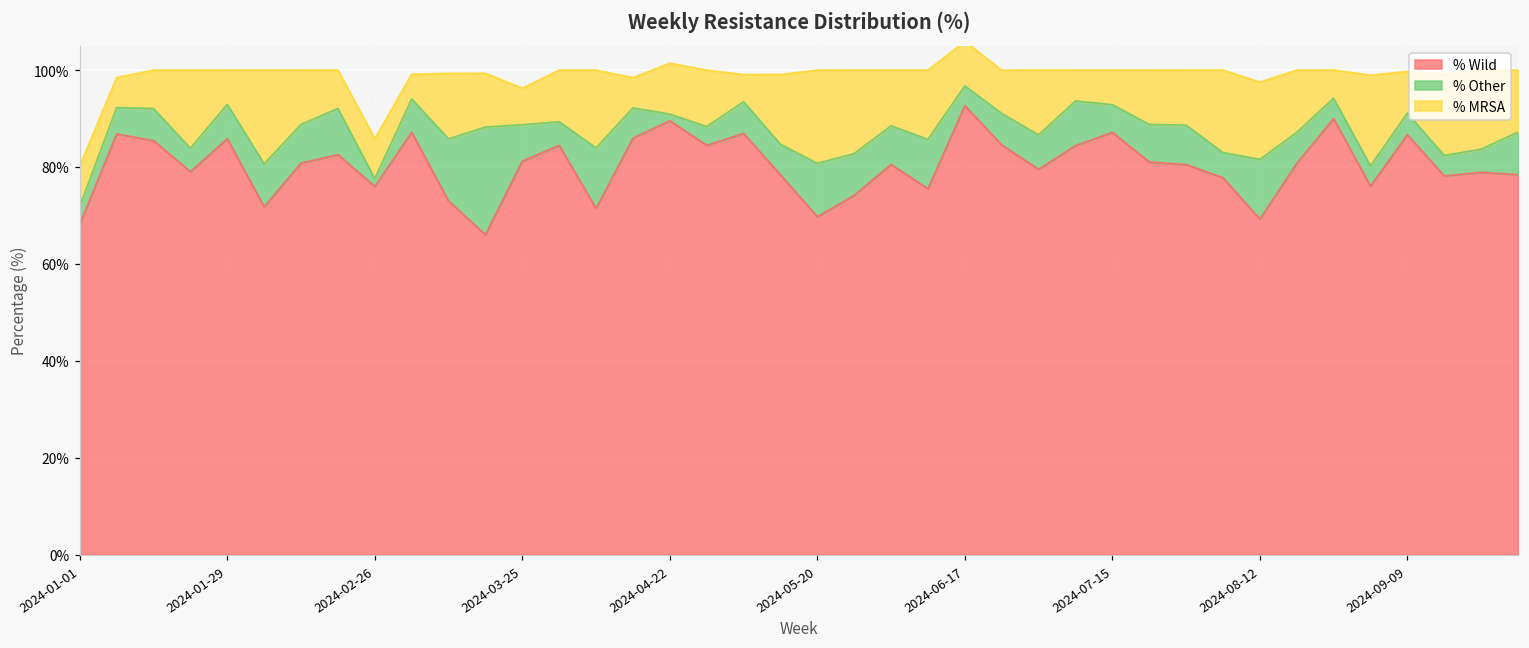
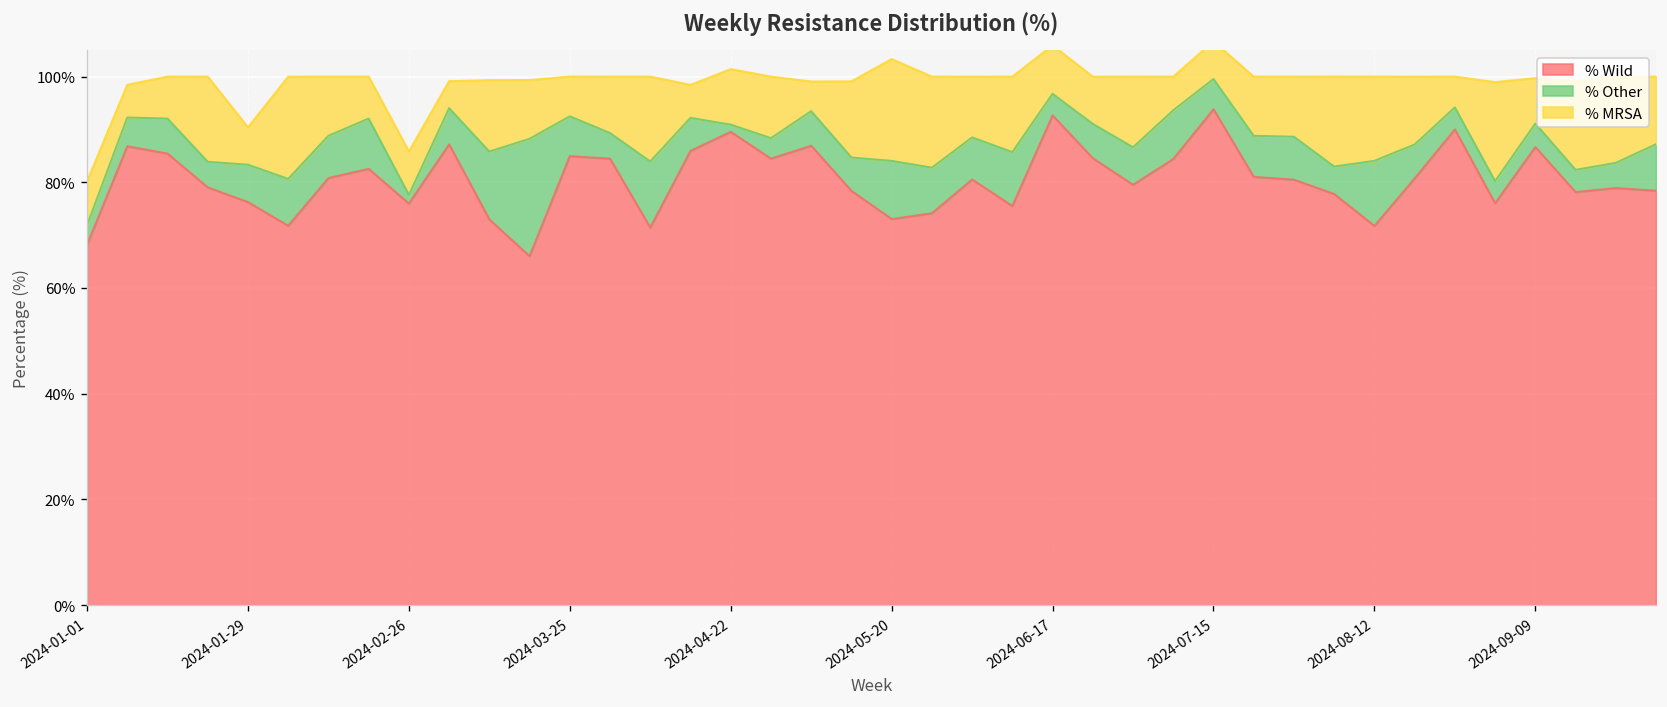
  {
    "% Wild": {
      "2024-01-01": "68%",
-     "2024-01-29": "86%",
+     "2024-01-29": "76%",
      "2024-02-26": "76%",
-     "2024-03-25": "81%",
+     "2024-03-25": "85%",
      "2024-04-22": "90%",
-     "2024-05-20": "70%",
+     "2024-05-20": "73%",
      "2024-06-17": "93%",
-     "2024-07-15": "87%",
-     "2024-08-12": "69%",
+     "2024-07-15": "94%",
+     "2024-08-12": "72%",
      "2024-09-09": "87%"
    },
    "% Other": {
      "2024-01-01": "4%",
      "2024-01-29": "7%",
      "2024-02-26": "2%",
      "2024-03-25": "8%",
      "2024-04-22": "1%",
      "2024-05-20": "11%",
      "2024-06-17": "4%",
      "2024-07-15": "6%",
      "2024-08-12": "12%",
      "2024-09-09": "4%"
    },
    "% MRSA": {
      "2024-01-01": "8%",
      "2024-01-29": "7%",
      "2024-02-26": "8%",
      "2024-03-25": "8%",
      "2024-04-22": "11%",
      "2024-05-20": "19%",
      "2024-08-12": "16%",
      "2024-09-09": "9%"
    }
  }
